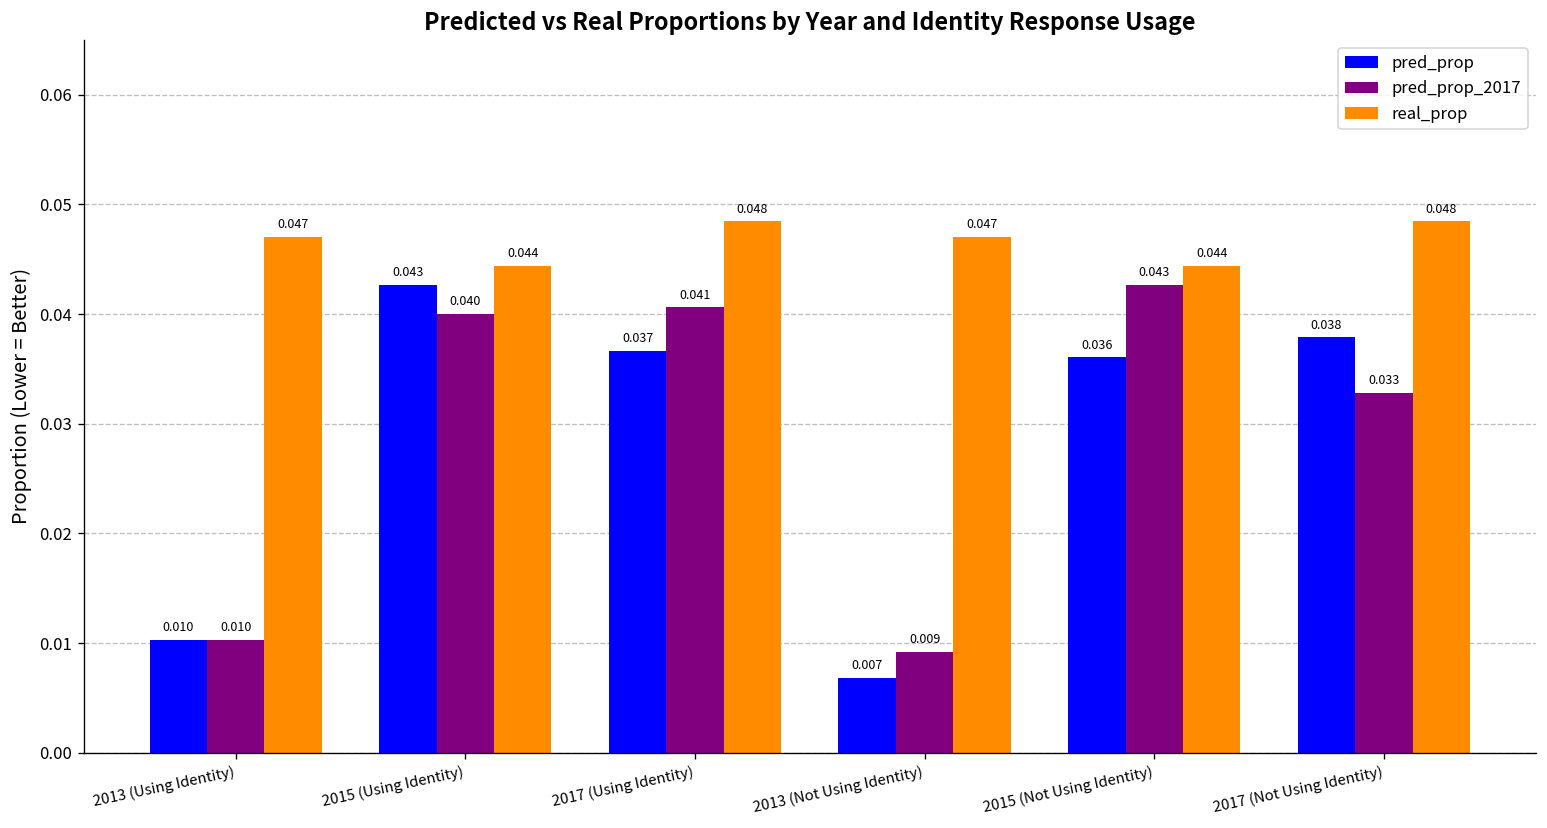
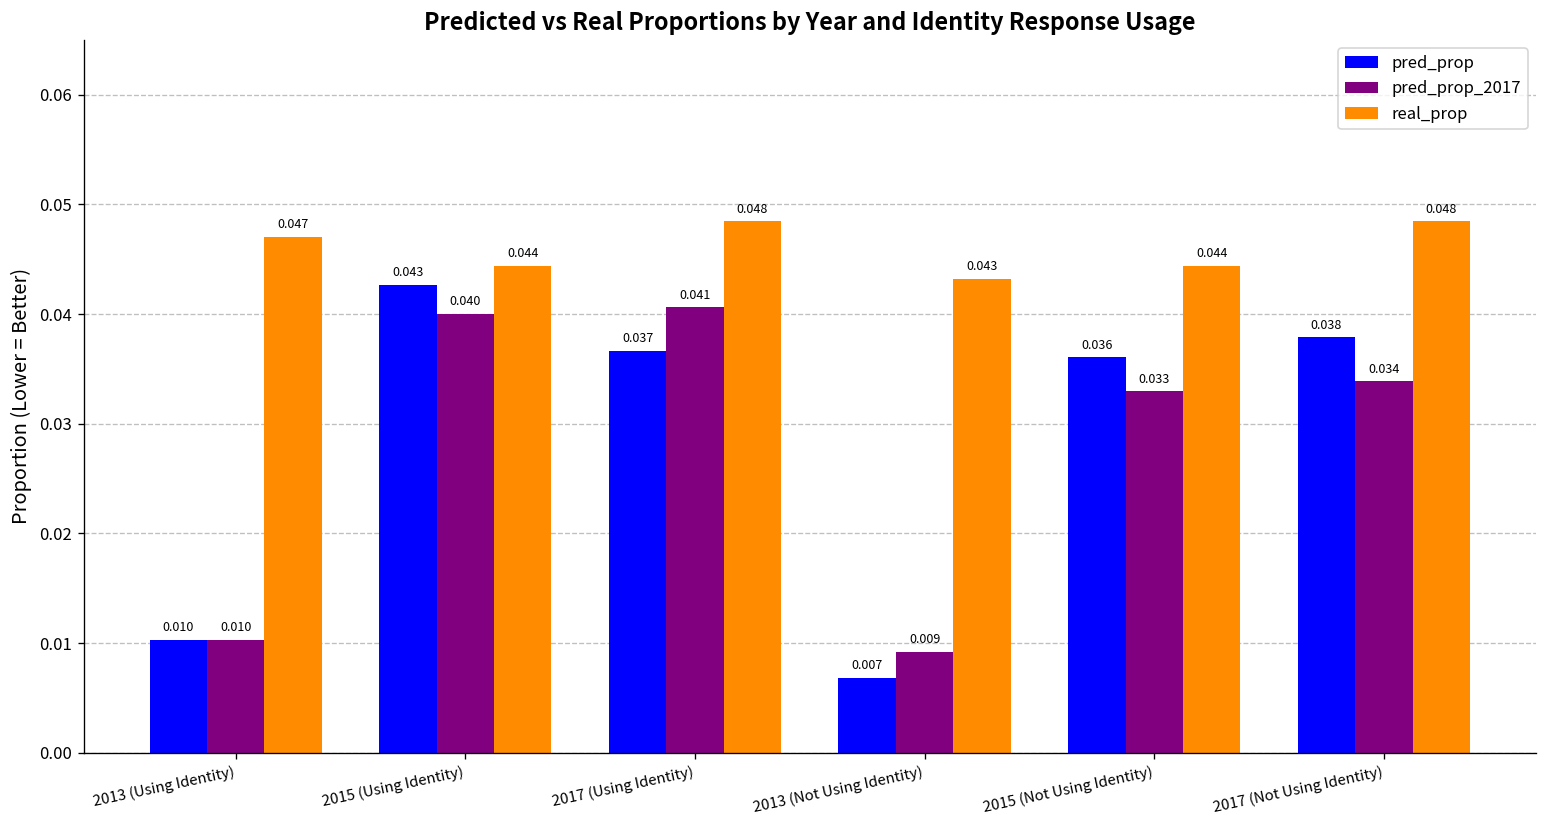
  {
    "pred_prop": {
      "2013 (Using Identity)": 0.010,
      "2015 (Using Identity)": 0.043,
      "2017 (Using Identity)": 0.037,
      "2013 (Not Using Identity)": 0.007,
      "2015 (Not Using Identity)": 0.036,
      "2017 (Not Using Identity)": 0.038
    },
    "pred_prop_2017": {
      "2013 (Using Identity)": 0.010,
      "2015 (Using Identity)": 0.040,
      "2017 (Using Identity)": 0.041,
      "2013 (Not Using Identity)": 0.009,
-     "2015 (Not Using Identity)": 0.043,
-     "2017 (Not Using Identity)": 0.033
+     "2015 (Not Using Identity)": 0.033,
+     "2017 (Not Using Identity)": 0.034
    },
    "real_prop": {
      "2013 (Using Identity)": 0.047,
      "2015 (Using Identity)": 0.044,
      "2017 (Using Identity)": 0.048,
-     "2013 (Not Using Identity)": 0.047,
+     "2013 (Not Using Identity)": 0.043,
      "2015 (Not Using Identity)": 0.044,
      "2017 (Not Using Identity)": 0.048
    }
  }
